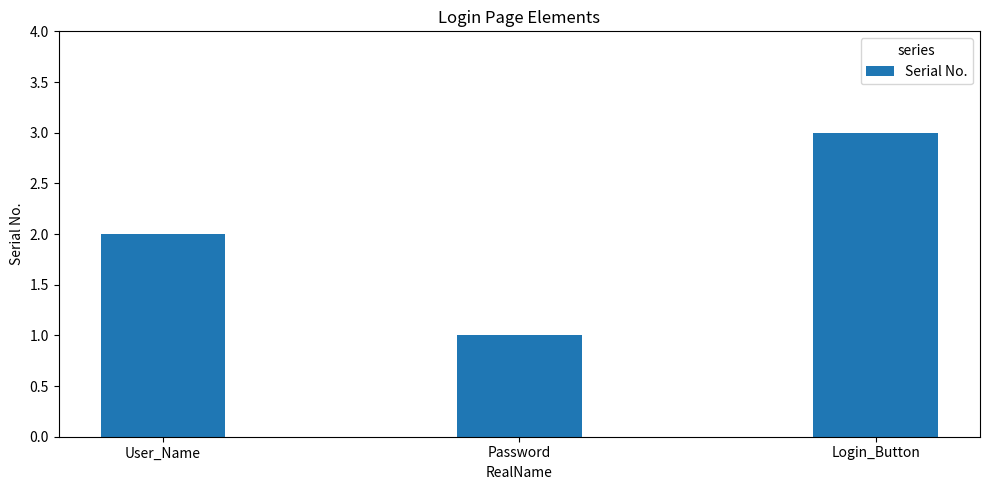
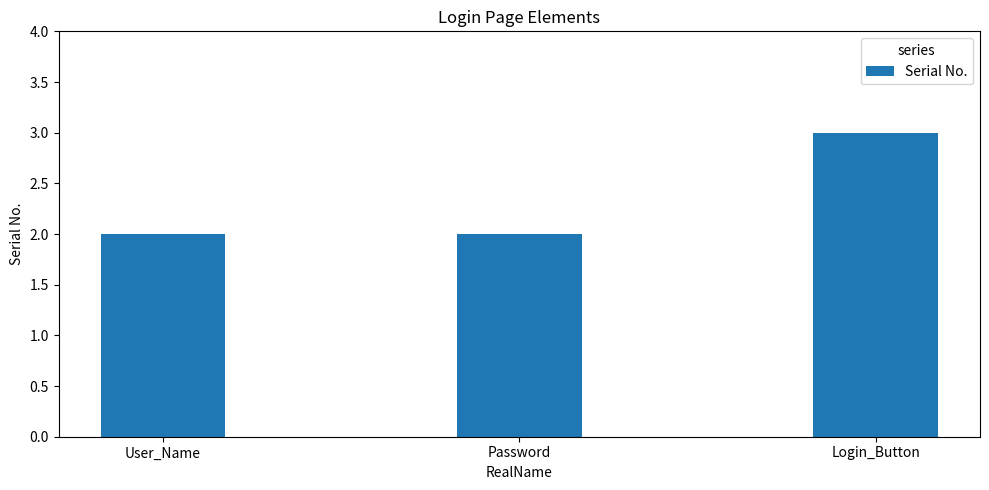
  {
    "User_Name": 2,
-   "Password": 1,
+   "Password": 2,
    "Login_Button": 3
  }
